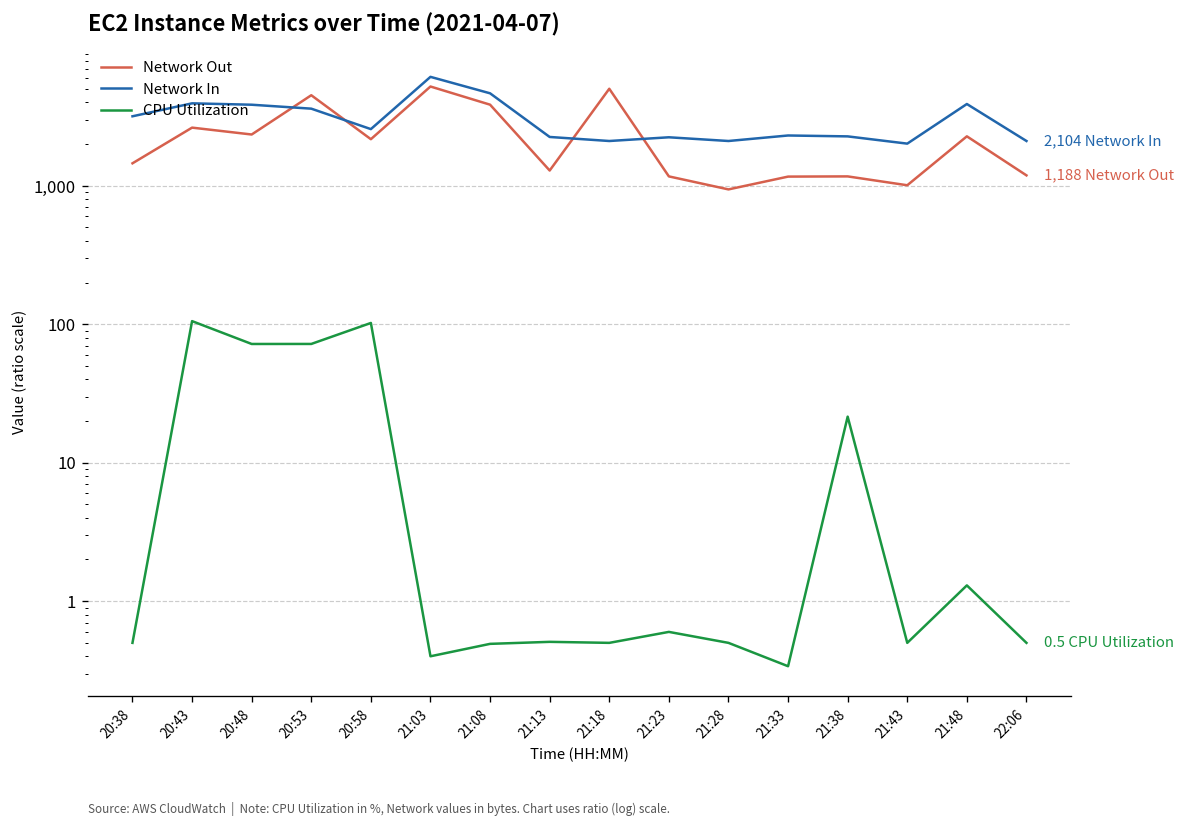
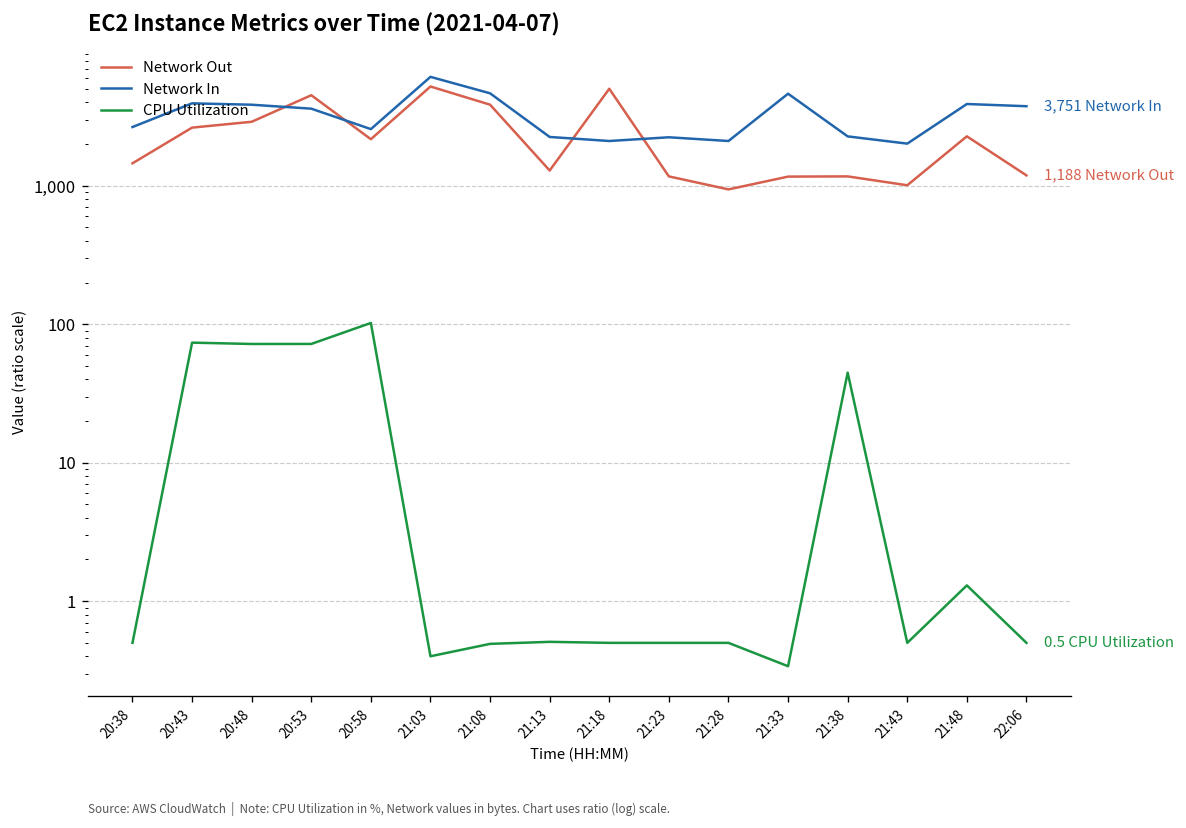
  {
    "Network Out": {
      "20:38": "1,500",
      "20:43": "2,600",
-     "20:48": "2,300",
+     "20:48": "2,900",
      "20:53": "4,500",
      "20:58": "2,200",
      "21:03": "5,000",
      "21:08": "3,800",
      "21:13": "1,300",
      "21:18": "5,000",
      "21:23": "1,200",
      "21:28": "900",
      "21:33": "1,200",
      "21:38": "1,200",
      "21:43": "1,000",
      "21:48": "2,300"
    },
    "Network In": {
-     "20:38": "3,200",
-     "21:33": "2,300",
-     "22:06": "2,104"
+     "20:38": "2,700",
+     "21:33": "4,600",
+     "22:06": "3,751"
    },
    "CPU Utilization": {
      "20:38": "0.5",
-     "20:43": "110",
+     "20:43": "70",
      "20:48": "70",
      "20:53": "70",
      "20:58": "100",
      "21:03": "0.4",
      "21:08": "0.5",
      "21:13": "0.5",
      "21:18": "0.5",
-     "21:23": "0.6",
+     "21:23": "0.5",
      "21:28": "0.5",
      "21:33": "0.34",
-     "21:38": "22",
+     "21:38": "45",
      "21:43": "0.5",
      "21:48": "1.3"
    }
  }
